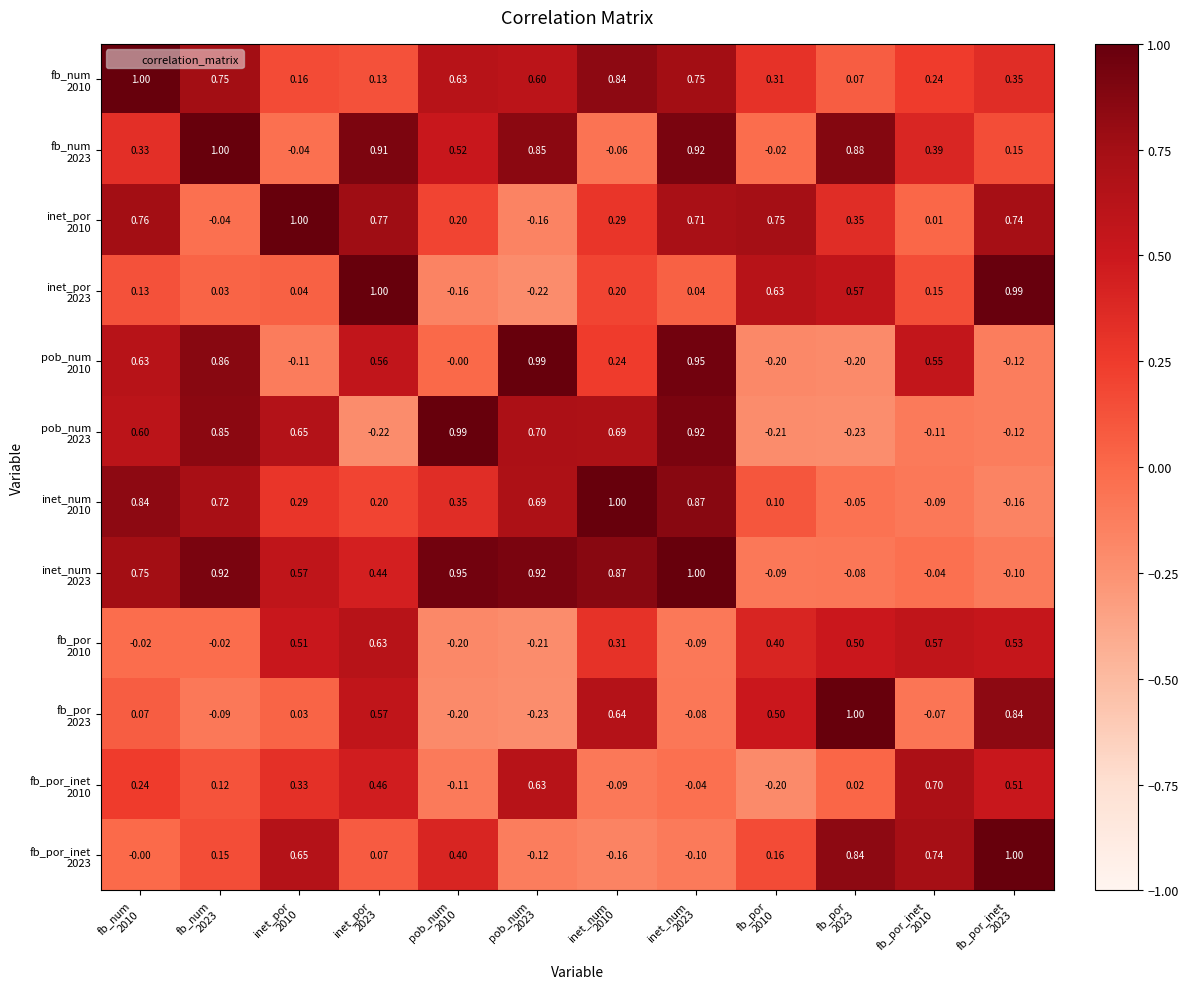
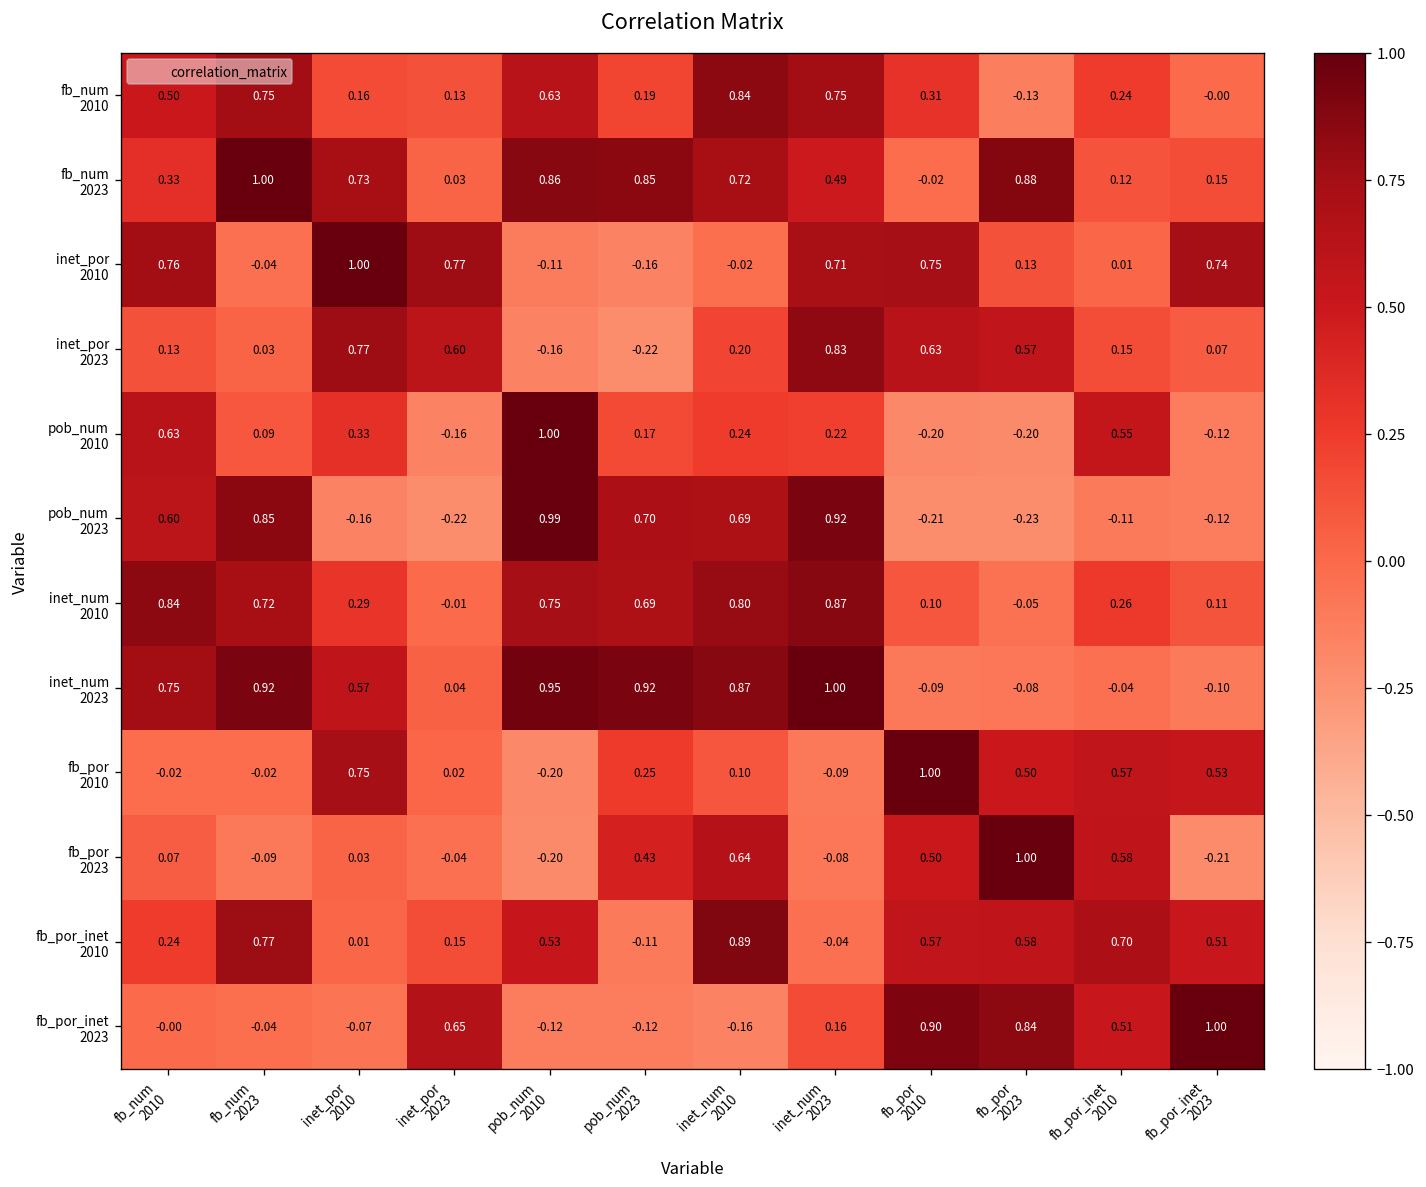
  {
    "fb_num 2010": {
-     "fb_num 2010": 1.00,
+     "fb_num 2010": 0.50,
      "fb_num 2023": 0.75,
      "inet_por 2010": 0.16,
      "inet_por 2023": 0.13,
      "pob_num 2010": 0.63,
-     "pob_num 2023": 0.60,
+     "pob_num 2023": 0.19,
      "inet_num 2010": 0.84,
      "inet_num 2023": 0.75,
      "fb_por 2010": 0.31,
-     "fb_por 2023": 0.07,
+     "fb_por 2023": -0.13,
      "fb_por_inet 2010": 0.24,
-     "fb_por_inet 2023": 0.35
+     "fb_por_inet 2023": -0.00
    },
    "fb_num 2023": {
      "fb_num 2010": 0.33,
      "fb_num 2023": 1.00,
-     "inet_por 2010": -0.04,
-     "inet_por 2023": 0.91,
-     "pob_num 2010": 0.52,
+     "inet_por 2010": 0.73,
+     "inet_por 2023": 0.03,
+     "pob_num 2010": 0.86,
      "pob_num 2023": 0.85,
-     "inet_num 2010": -0.06,
-     "inet_num 2023": 0.92,
+     "inet_num 2010": 0.72,
+     "inet_num 2023": 0.49,
      "fb_por 2010": -0.02,
      "fb_por 2023": 0.88,
-     "fb_por_inet 2010": 0.39,
+     "fb_por_inet 2010": 0.12,
      "fb_por_inet 2023": 0.15
    },
    "inet_por 2010": {
      "fb_num 2010": 0.76,
      "fb_num 2023": -0.04,
      "inet_por 2010": 1.00,
      "inet_por 2023": 0.77,
-     "pob_num 2010": 0.20,
+     "pob_num 2010": -0.11,
      "pob_num 2023": -0.16,
-     "inet_num 2010": 0.29,
+     "inet_num 2010": -0.02,
      "inet_num 2023": 0.71,
      "fb_por 2010": 0.75,
-     "fb_por 2023": 0.35,
+     "fb_por 2023": 0.13,
      "fb_por_inet 2010": 0.01,
      "fb_por_inet 2023": 0.74
    },
    "inet_por 2023": {
      "fb_num 2010": 0.13,
      "fb_num 2023": 0.03,
-     "inet_por 2010": 0.04,
-     "inet_por 2023": 1.00,
+     "inet_por 2010": 0.77,
+     "inet_por 2023": 0.60,
      "pob_num 2010": -0.16,
      "pob_num 2023": -0.22,
      "inet_num 2010": 0.20,
-     "inet_num 2023": 0.04,
+     "inet_num 2023": 0.83,
      "fb_por 2010": 0.63,
      "fb_por 2023": 0.57,
      "fb_por_inet 2010": 0.15,
-     "fb_por_inet 2023": 0.99
+     "fb_por_inet 2023": 0.07
    },
    "pob_num 2010": {
      "fb_num 2010": 0.63,
-     "fb_num 2023": 0.86,
-     "inet_por 2010": -0.11,
-     "inet_por 2023": 0.56,
-     "pob_num 2010": -0.00,
-     "pob_num 2023": 0.99,
+     "fb_num 2023": 0.09,
+     "inet_por 2010": 0.33,
+     "inet_por 2023": -0.16,
+     "pob_num 2010": 1.00,
+     "pob_num 2023": 0.17,
      "inet_num 2010": 0.24,
-     "inet_num 2023": 0.95,
+     "inet_num 2023": 0.22,
      "fb_por 2010": -0.20,
      "fb_por 2023": -0.20,
      "fb_por_inet 2010": 0.55,
      "fb_por_inet 2023": -0.12
    },
    "pob_num 2023": {
      "fb_num 2010": 0.60,
      "fb_num 2023": 0.85,
-     "inet_por 2010": 0.65,
+     "inet_por 2010": -0.16,
      "inet_por 2023": -0.22,
      "pob_num 2010": 0.99,
      "pob_num 2023": 0.70,
      "inet_num 2010": 0.69,
      "inet_num 2023": 0.92,
      "fb_por 2010": -0.21,
      "fb_por 2023": -0.23,
      "fb_por_inet 2010": -0.11,
      "fb_por_inet 2023": -0.12
    },
    "inet_num 2010": {
      "fb_num 2010": 0.84,
      "fb_num 2023": 0.72,
      "inet_por 2010": 0.29,
-     "inet_por 2023": 0.20,
-     "pob_num 2010": 0.35,
+     "inet_por 2023": -0.01,
+     "pob_num 2010": 0.75,
      "pob_num 2023": 0.69,
-     "inet_num 2010": 1.00,
+     "inet_num 2010": 0.80,
      "inet_num 2023": 0.87,
      "fb_por 2010": 0.10,
      "fb_por 2023": -0.05,
-     "fb_por_inet 2010": -0.09,
-     "fb_por_inet 2023": -0.16
+     "fb_por_inet 2010": 0.26,
+     "fb_por_inet 2023": 0.11
    },
    "inet_num 2023": {
      "fb_num 2010": 0.75,
      "fb_num 2023": 0.92,
      "inet_por 2010": 0.57,
-     "inet_por 2023": 0.44,
+     "inet_por 2023": 0.04,
      "pob_num 2010": 0.95,
      "pob_num 2023": 0.92,
      "inet_num 2010": 0.87,
      "inet_num 2023": 1.00,
      "fb_por 2010": -0.09,
      "fb_por 2023": -0.08,
      "fb_por_inet 2010": -0.04,
      "fb_por_inet 2023": -0.10
    },
    "fb_por 2010": {
      "fb_num 2010": -0.02,
      "fb_num 2023": -0.02,
-     "inet_por 2010": 0.51,
-     "inet_por 2023": 0.63,
+     "inet_por 2010": 0.75,
+     "inet_por 2023": 0.02,
      "pob_num 2010": -0.20,
-     "pob_num 2023": -0.21,
-     "inet_num 2010": 0.31,
+     "pob_num 2023": 0.25,
+     "inet_num 2010": 0.10,
      "inet_num 2023": -0.09,
-     "fb_por 2010": 0.40,
+     "fb_por 2010": 1.00,
      "fb_por 2023": 0.50,
      "fb_por_inet 2010": 0.57,
      "fb_por_inet 2023": 0.53
    },
    "fb_por 2023": {
      "fb_num 2010": 0.07,
      "fb_num 2023": -0.09,
      "inet_por 2010": 0.03,
-     "inet_por 2023": 0.57,
+     "inet_por 2023": -0.04,
      "pob_num 2010": -0.20,
-     "pob_num 2023": -0.23,
+     "pob_num 2023": 0.43,
      "inet_num 2010": 0.64,
      "inet_num 2023": -0.08,
      "fb_por 2010": 0.50,
      "fb_por 2023": 1.00,
-     "fb_por_inet 2010": -0.07,
-     "fb_por_inet 2023": 0.84
+     "fb_por_inet 2010": 0.58,
+     "fb_por_inet 2023": -0.21
    },
    "fb_por_inet 2010": {
      "fb_num 2010": 0.24,
-     "fb_num 2023": 0.12,
-     "inet_por 2010": 0.33,
-     "inet_por 2023": 0.46,
-     "pob_num 2010": -0.11,
-     "pob_num 2023": 0.63,
-     "inet_num 2010": -0.09,
+     "fb_num 2023": 0.77,
+     "inet_por 2010": 0.01,
+     "inet_por 2023": 0.15,
+     "pob_num 2010": 0.53,
+     "pob_num 2023": -0.11,
+     "inet_num 2010": 0.89,
      "inet_num 2023": -0.04,
-     "fb_por 2010": -0.20,
-     "fb_por 2023": 0.02,
+     "fb_por 2010": 0.57,
+     "fb_por 2023": 0.58,
      "fb_por_inet 2010": 0.70,
      "fb_por_inet 2023": 0.51
    },
    "fb_por_inet 2023": {
      "fb_num 2010": -0.00,
-     "fb_num 2023": 0.15,
-     "inet_por 2010": 0.65,
-     "inet_por 2023": 0.07,
-     "pob_num 2010": 0.40,
+     "fb_num 2023": -0.04,
+     "inet_por 2010": -0.07,
+     "inet_por 2023": 0.65,
+     "pob_num 2010": -0.12,
      "pob_num 2023": -0.12,
      "inet_num 2010": -0.16,
-     "inet_num 2023": -0.10,
-     "fb_por 2010": 0.16,
+     "inet_num 2023": 0.16,
+     "fb_por 2010": 0.90,
      "fb_por 2023": 0.84,
-     "fb_por_inet 2010": 0.74,
+     "fb_por_inet 2010": 0.51,
      "fb_por_inet 2023": 1.00
    }
  }
